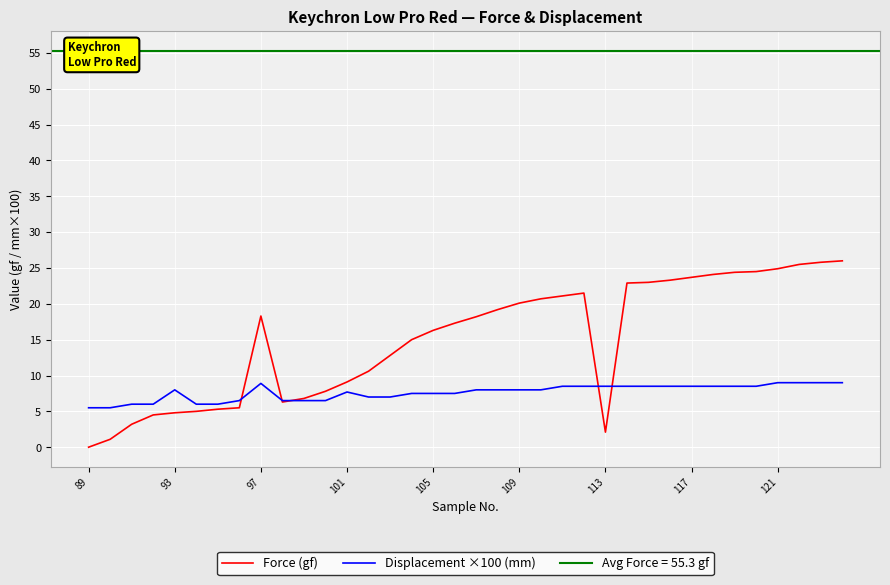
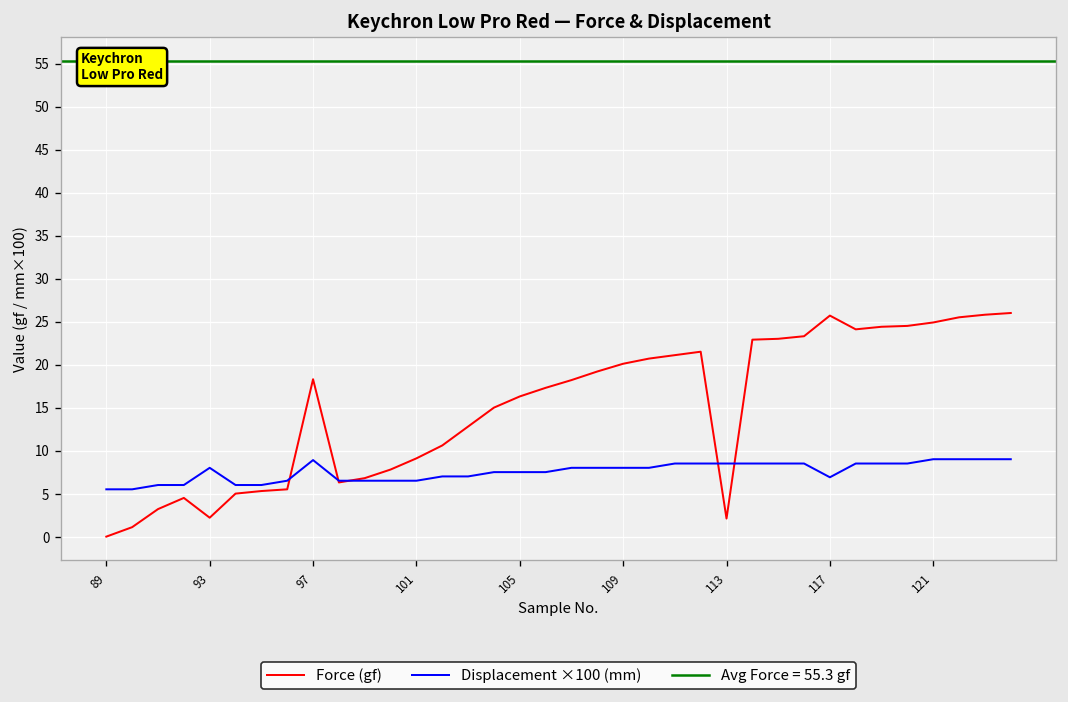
  {
    "Force (gf)": {
      "89": 0,
-     "93": 5,
+     "93": 2,
      "97": 18,
      "101": 9,
      "105": 16,
      "109": 20,
      "113": 2,
-     "117": 24,
+     "117": 26,
      "121": 25
    },
    "Displacement ×100 (mm)": {
      "89": 6,
      "93": 8,
      "97": 9,
-     "101": 8,
+     "101": 7,
      "105": 8,
      "109": 8,
      "113": 9,
-     "117": 9,
+     "117": 7,
      "121": 9
    }
  }
